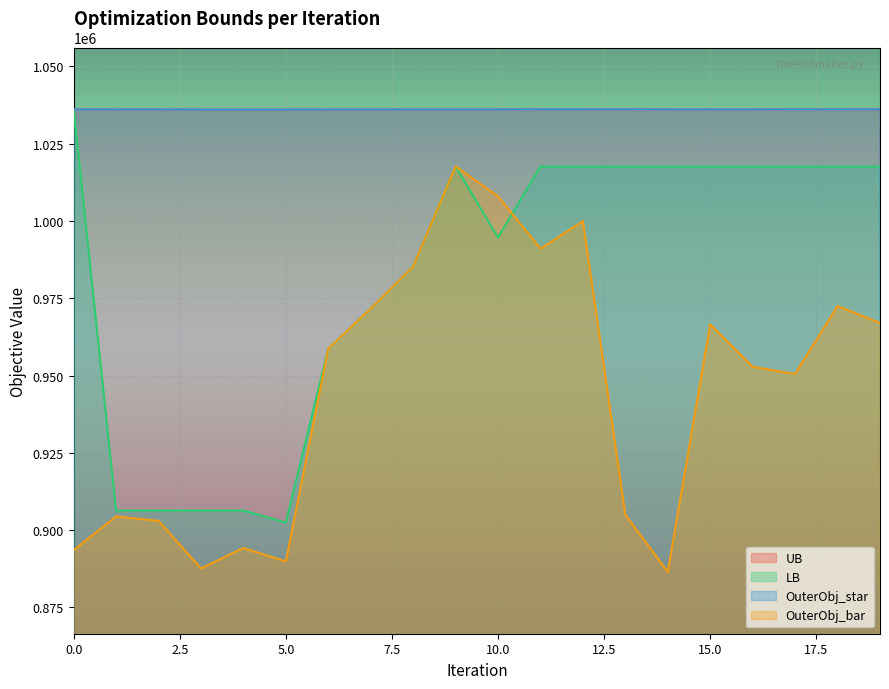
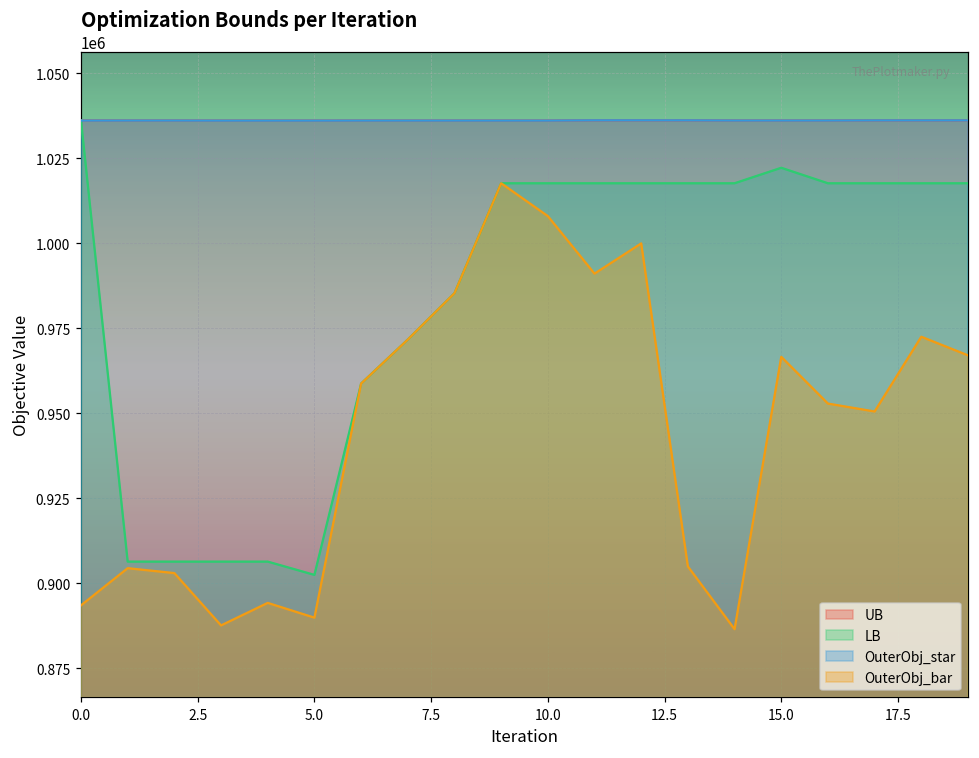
  {
    "OuterObj_star": {
      "5.0": 1036000,
      "10.0": 1036000,
      "15.0": 1036000
    },
    "LB": {
      "5.0": 902000,
-     "10.0": 995000,
-     "15.0": 1018000
+     "10.0": 1018000,
+     "15.0": 1022000
    },
    "OuterObj_bar": {
      "0.0": 893000,
      "5.0": 890000,
      "10.0": 1008000,
      "15.0": 967000
    }
  }
